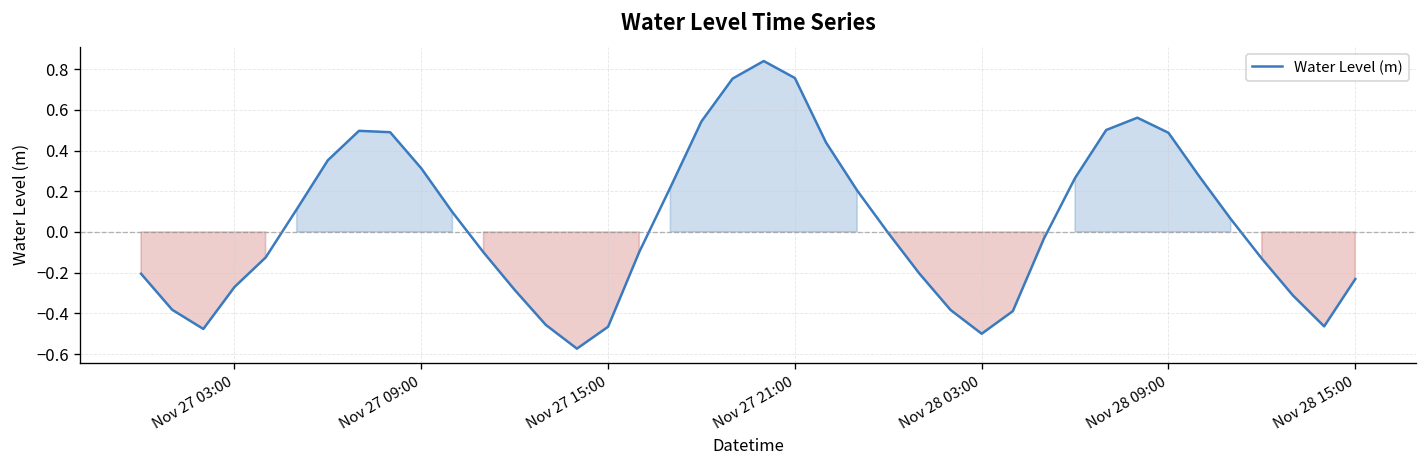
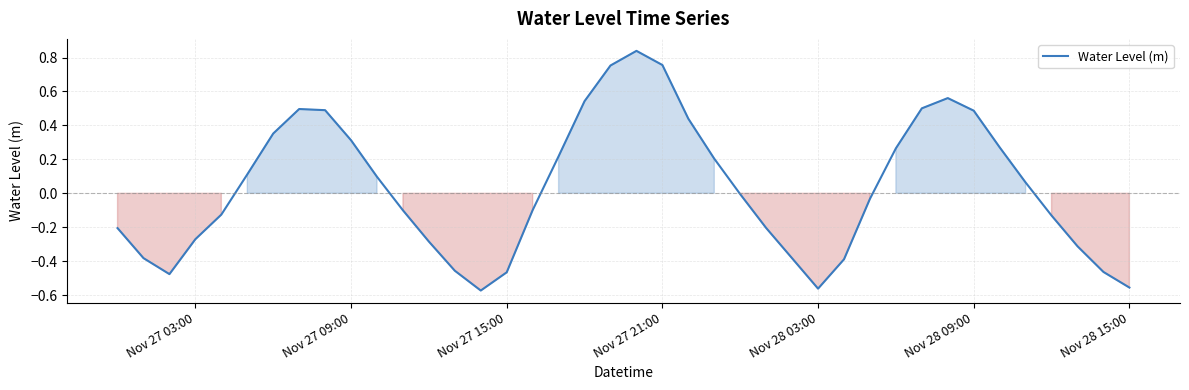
  {
    "Nov 27 03:00": -0.27,
    "Nov 27 09:00": 0.31,
    "Nov 27 15:00": -0.47,
    "Nov 27 21:00": 0.76,
-   "Nov 28 03:00": -0.50,
+   "Nov 28 03:00": -0.56,
    "Nov 28 09:00": 0.49,
-   "Nov 28 15:00": -0.23
+   "Nov 28 15:00": -0.56
  }
